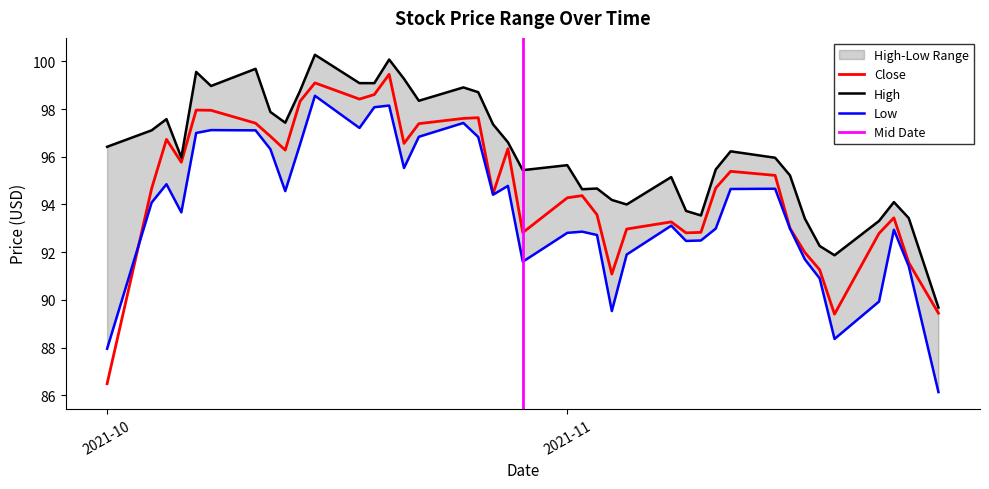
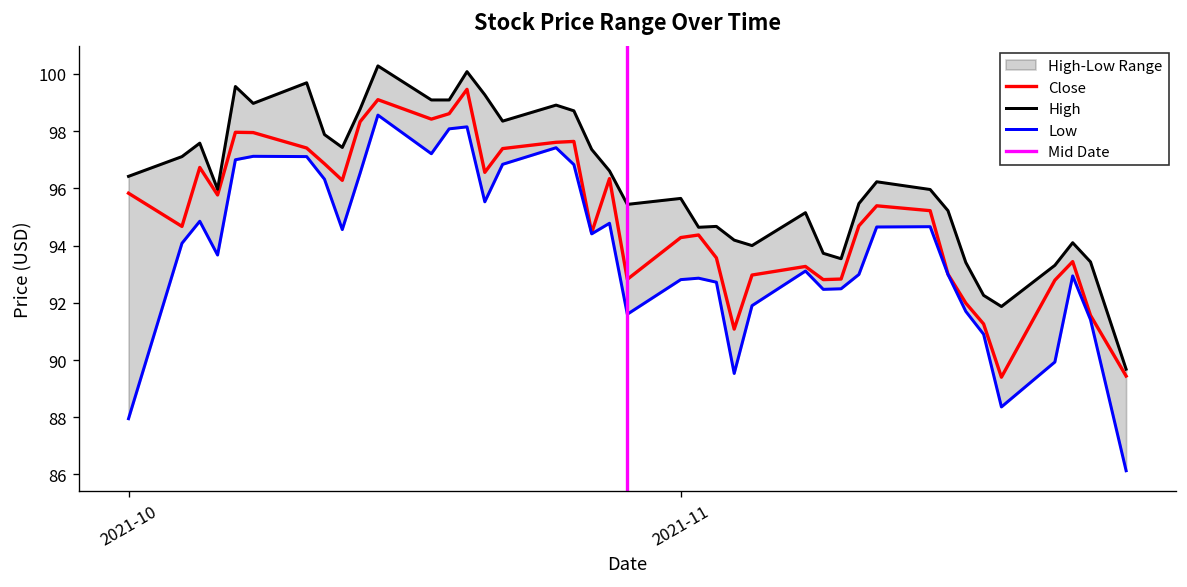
  {
    "Close": {
-     "2021-10": 86.5,
+     "2021-10": 95.8,
      "2021-11": 94.3
    },
    "High-Low Range": {
      "2021-10": 96.4,
      "2021-11": 95.6
    },
    "Low": {
      "2021-10": 87.9,
      "2021-11": 92.8
    }
  }
